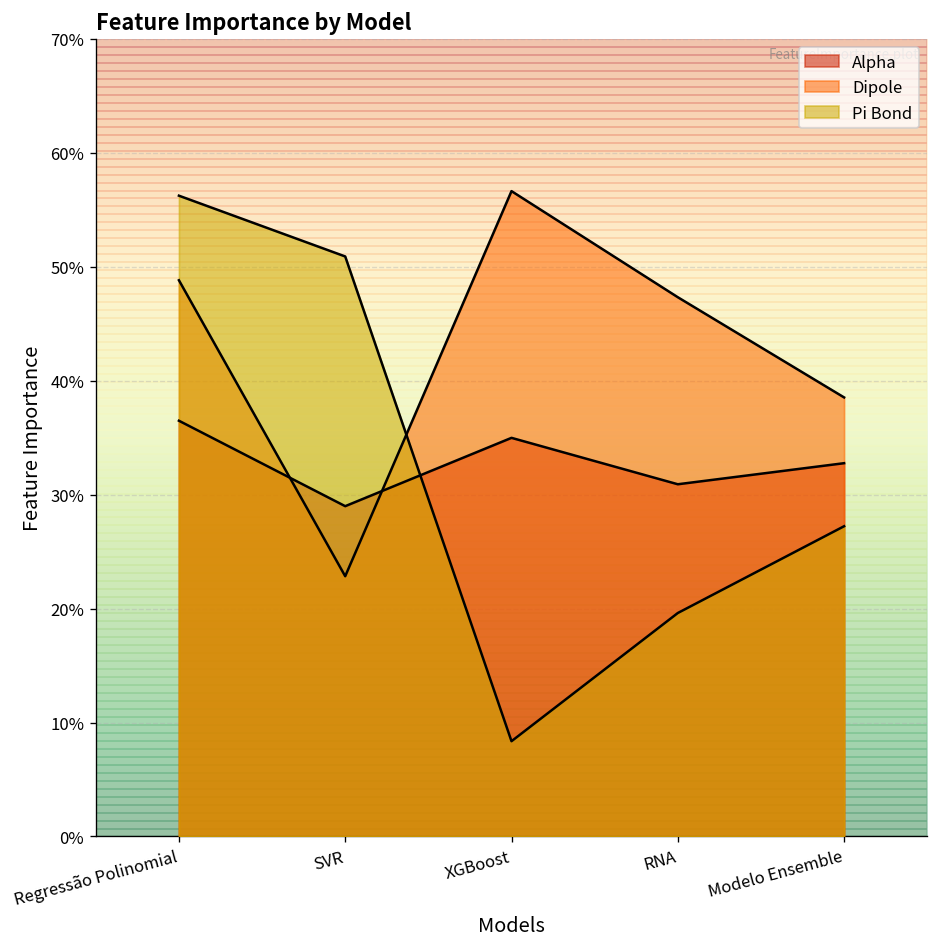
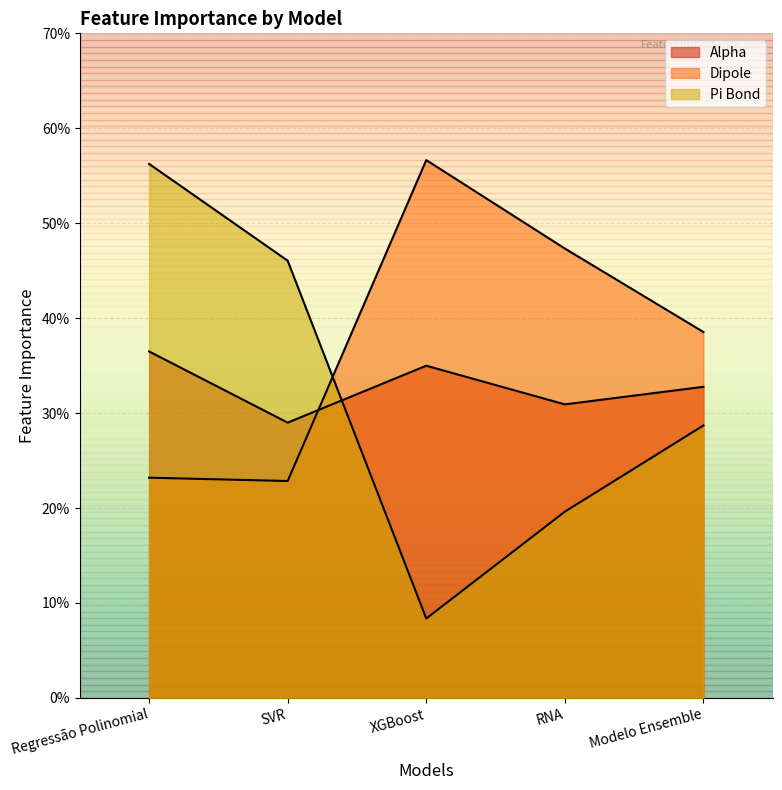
  {
    "Alpha": {
      "Regressão Polinomial": "36%",
      "SVR": "29%",
      "XGBoost": "35%",
      "RNA": "31%",
      "Modelo Ensemble": "33%"
    },
    "Dipole": {
-     "Regressão Polinomial": "49%",
+     "Regressão Polinomial": "23%",
      "SVR": "23%",
      "XGBoost": "57%",
      "RNA": "47%",
      "Modelo Ensemble": "39%"
    },
    "Pi Bond": {
      "Regressão Polinomial": "56%",
-     "SVR": "51%",
+     "SVR": "46%",
      "XGBoost": "8%",
      "RNA": "20%",
-     "Modelo Ensemble": "27%"
+     "Modelo Ensemble": "29%"
    }
  }
